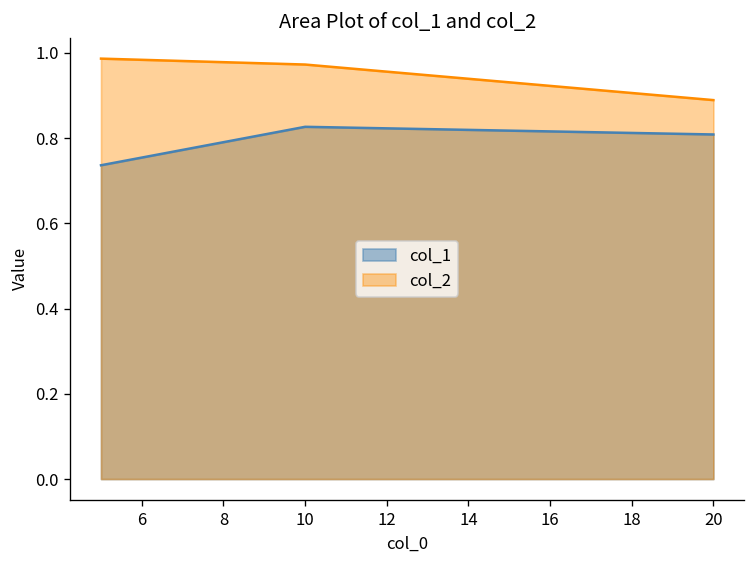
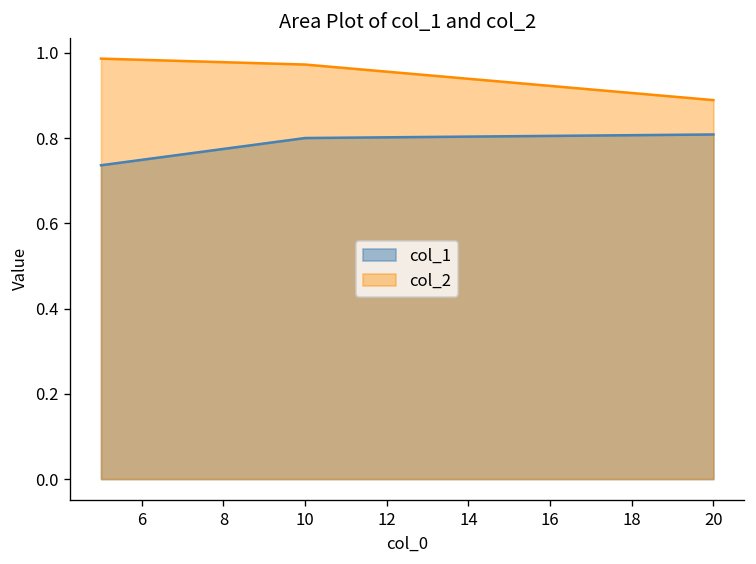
  {
    "col_1": {
-     "10": 0.83,
+     "10": 0.80,
      "20": 0.81
    },
    "col_2": {
      "10": 0.97,
      "20": 0.89
    }
  }
